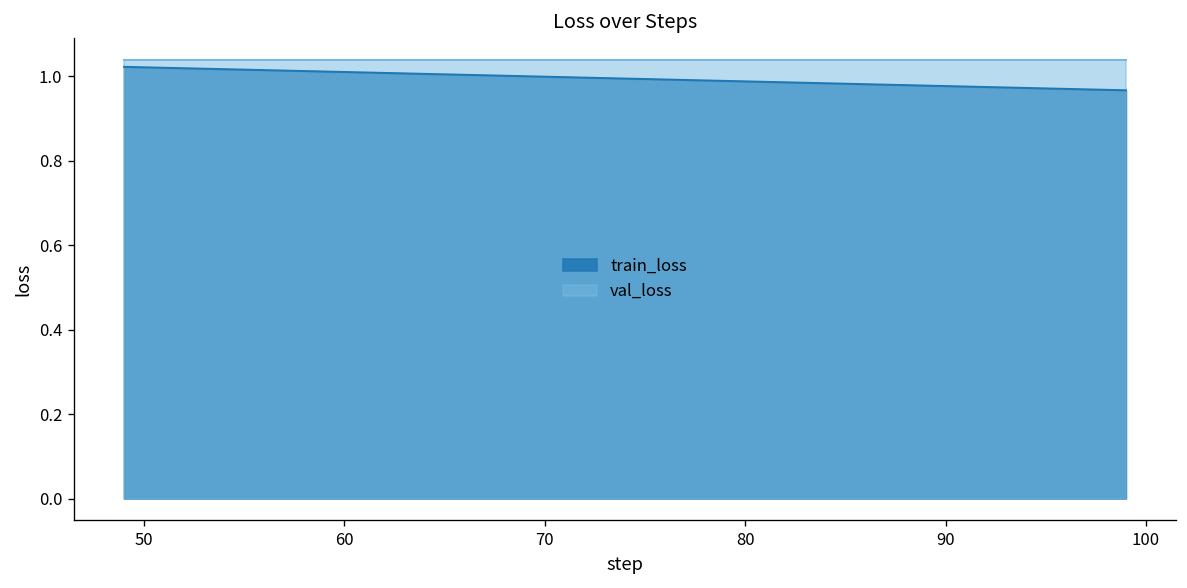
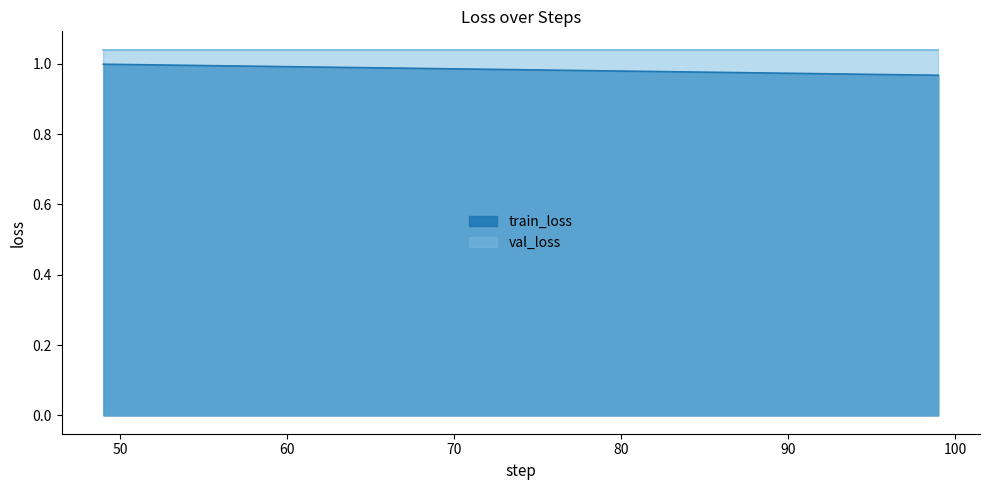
  {
    "train_loss": {
-     "50": 1.02,
+     "50": 1.00,
      "100": 0.97
    },
    "val_loss": {
      "50": 1.04,
      "100": 1.04
    }
  }
